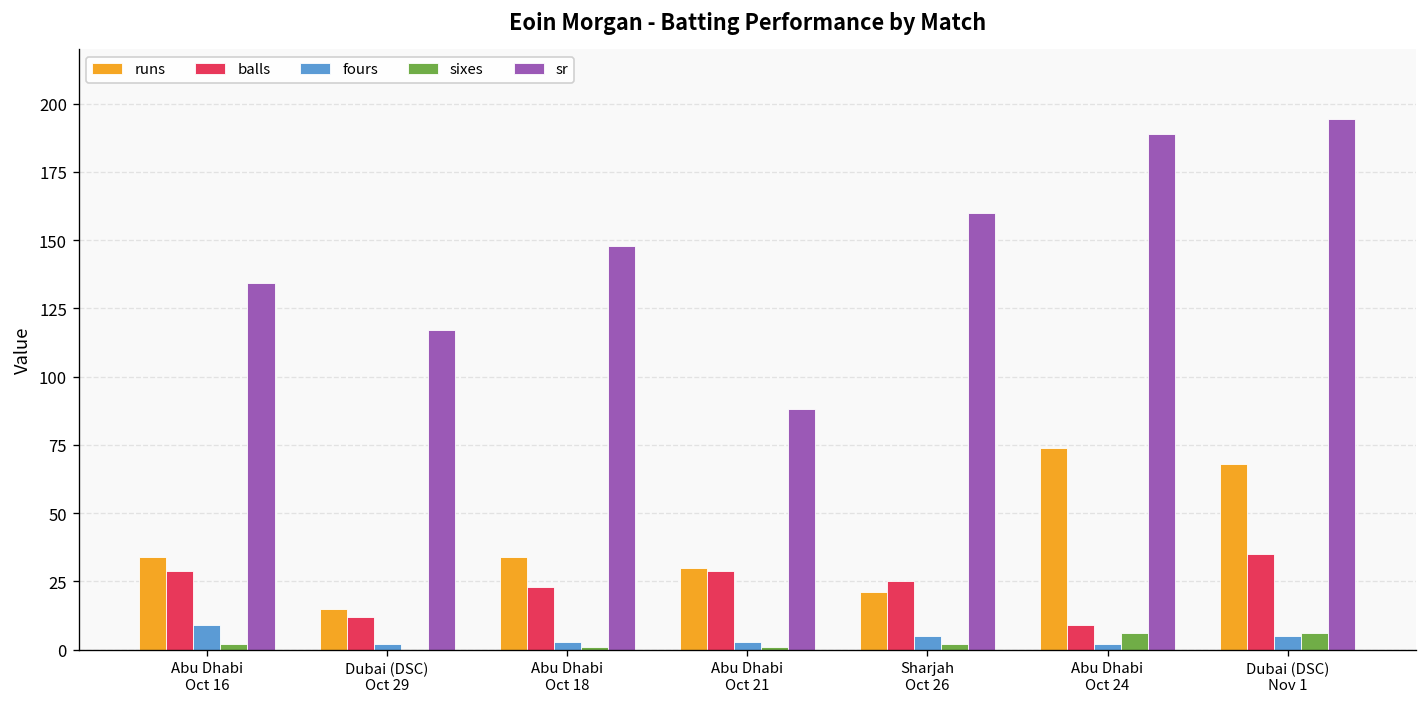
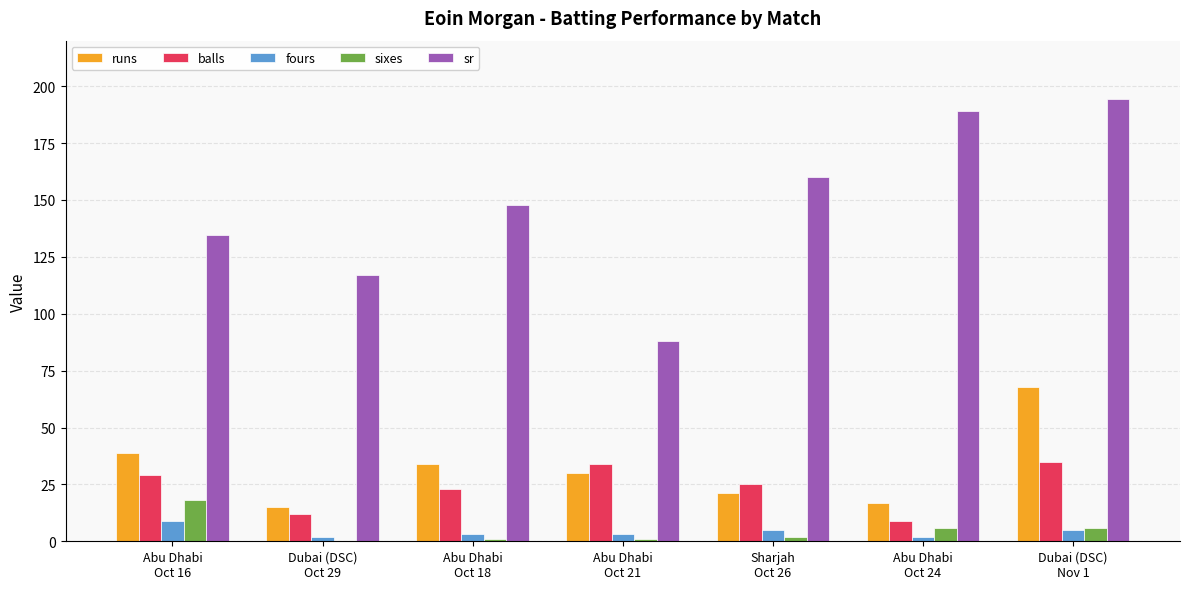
  {
    "runs": {
-     "Abu Dhabi Oct 16": 34,
+     "Abu Dhabi Oct 16": 39,
      "Dubai (DSC) Oct 29": 15,
      "Abu Dhabi Oct 18": 34,
      "Abu Dhabi Oct 21": 30,
      "Sharjah Oct 26": 21,
-     "Abu Dhabi Oct 24": 74,
+     "Abu Dhabi Oct 24": 17,
      "Dubai (DSC) Nov 1": 68
    },
    "balls": {
      "Abu Dhabi Oct 16": 29,
      "Dubai (DSC) Oct 29": 12,
      "Abu Dhabi Oct 18": 23,
-     "Abu Dhabi Oct 21": 29,
+     "Abu Dhabi Oct 21": 34,
      "Sharjah Oct 26": 25,
      "Abu Dhabi Oct 24": 9,
      "Dubai (DSC) Nov 1": 35
    },
    "fours": {
      "Abu Dhabi Oct 16": 9,
      "Dubai (DSC) Oct 29": 2,
      "Abu Dhabi Oct 18": 3,
      "Abu Dhabi Oct 21": 3,
      "Sharjah Oct 26": 5,
      "Abu Dhabi Oct 24": 2,
      "Dubai (DSC) Nov 1": 5
    },
    "sixes": {
-     "Abu Dhabi Oct 16": 2,
+     "Abu Dhabi Oct 16": 18,
      "Dubai (DSC) Oct 29": 0,
      "Sharjah Oct 26": 2,
      "Abu Dhabi Oct 24": 6,
      "Dubai (DSC) Nov 1": 6
    },
    "sr": {
      "Abu Dhabi Oct 16": 134,
      "Dubai (DSC) Oct 29": 117,
      "Abu Dhabi Oct 18": 148,
      "Abu Dhabi Oct 21": 88,
      "Sharjah Oct 26": 160,
      "Abu Dhabi Oct 24": 189,
      "Dubai (DSC) Nov 1": 194
    }
  }
